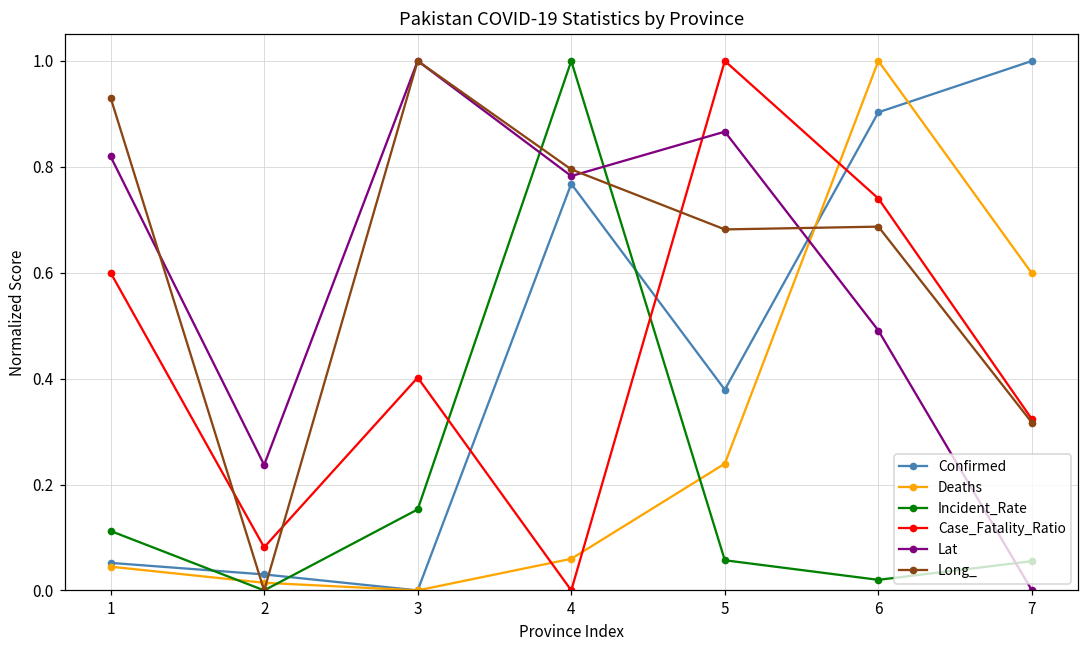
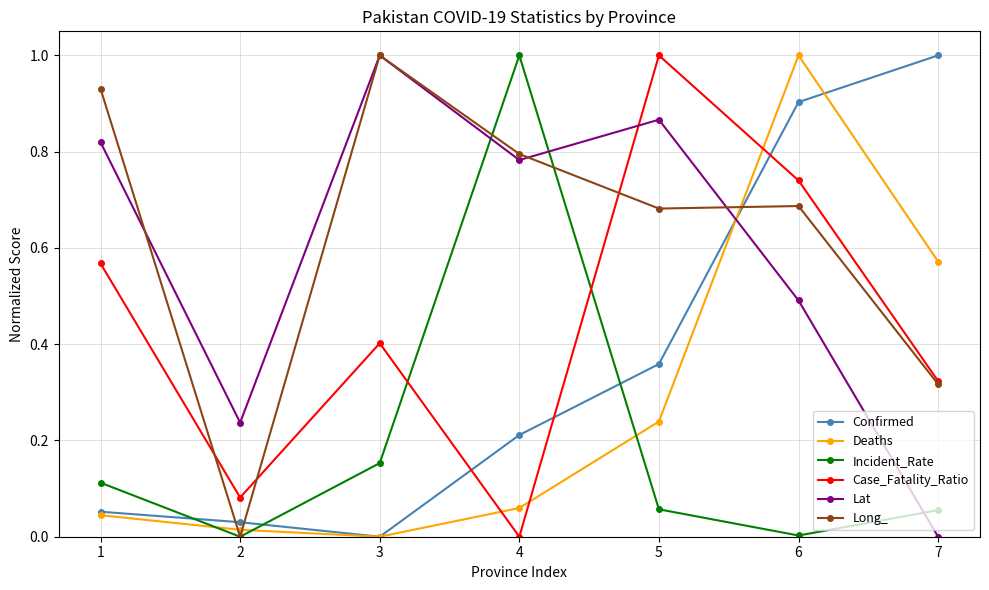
  {
    "Confirmed": {
      "1": 0.05,
      "2": 0.03,
-     "4": 0.77,
-     "5": 0.38,
+     "4": 0.21,
+     "5": 0.36,
      "6": 0.90,
      "7": 1.00
    },
    "Deaths": {
      "1": 0.04,
      "2": 0.01,
      "4": 0.06,
      "5": 0.24,
      "6": 1.00,
-     "7": 0.60
+     "7": 0.57
    },
    "Incident_Rate": {
      "1": 0.11,
      "3": 0.15,
      "4": 1.00,
      "5": 0.06,
-     "6": 0.02
+     "6": 0.00
    },
    "Case_Fatality_Ratio": {
-     "1": 0.60,
+     "1": 0.57,
      "2": 0.08,
      "3": 0.40,
      "4": 0.00,
      "5": 1.00,
      "6": 0.74,
      "7": 0.32
    },
    "Lat": {
      "1": 0.82,
      "2": 0.24,
      "4": 0.78,
      "5": 0.87,
      "6": 0.49,
      "7": 0.00
    },
    "Long_": {
      "1": 0.93,
      "4": 0.80,
      "5": 0.68,
      "6": 0.69,
      "7": 0.32
    }
  }
